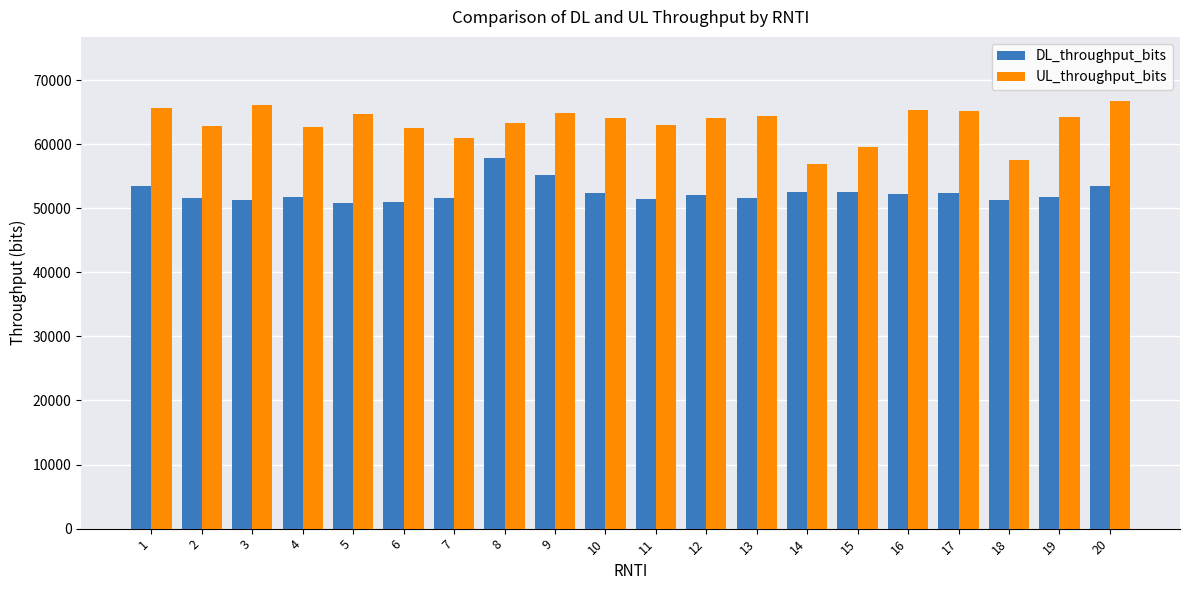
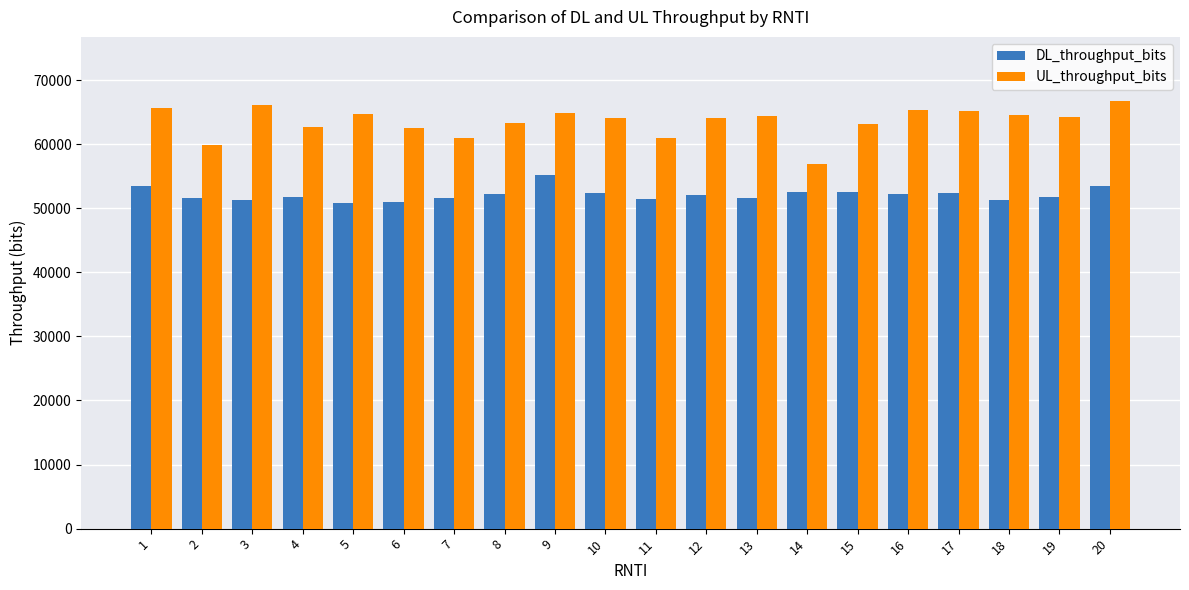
  {
    "DL_throughput_bits": {
      "1": 53000,
      "2": 52000,
      "3": 51000,
      "4": 52000,
      "5": 51000,
      "6": 51000,
      "7": 52000,
-     "8": 58000,
+     "8": 52000,
      "9": 55000,
      "10": 52000,
      "11": 51000,
      "12": 52000,
      "13": 52000,
      "14": 53000,
      "15": 52000,
      "16": 52000,
      "17": 52000,
      "18": 51000,
      "19": 52000,
      "20": 54000
    },
    "UL_throughput_bits": {
      "1": 66000,
-     "2": 63000,
+     "2": 60000,
      "3": 66000,
      "4": 63000,
      "5": 65000,
      "6": 62000,
      "7": 61000,
      "8": 63000,
      "9": 65000,
      "10": 64000,
-     "11": 63000,
+     "11": 61000,
      "12": 64000,
      "13": 64000,
      "14": 57000,
-     "15": 60000,
+     "15": 63000,
      "16": 65000,
      "17": 65000,
-     "18": 57000,
+     "18": 65000,
      "19": 64000,
      "20": 67000
    }
  }
